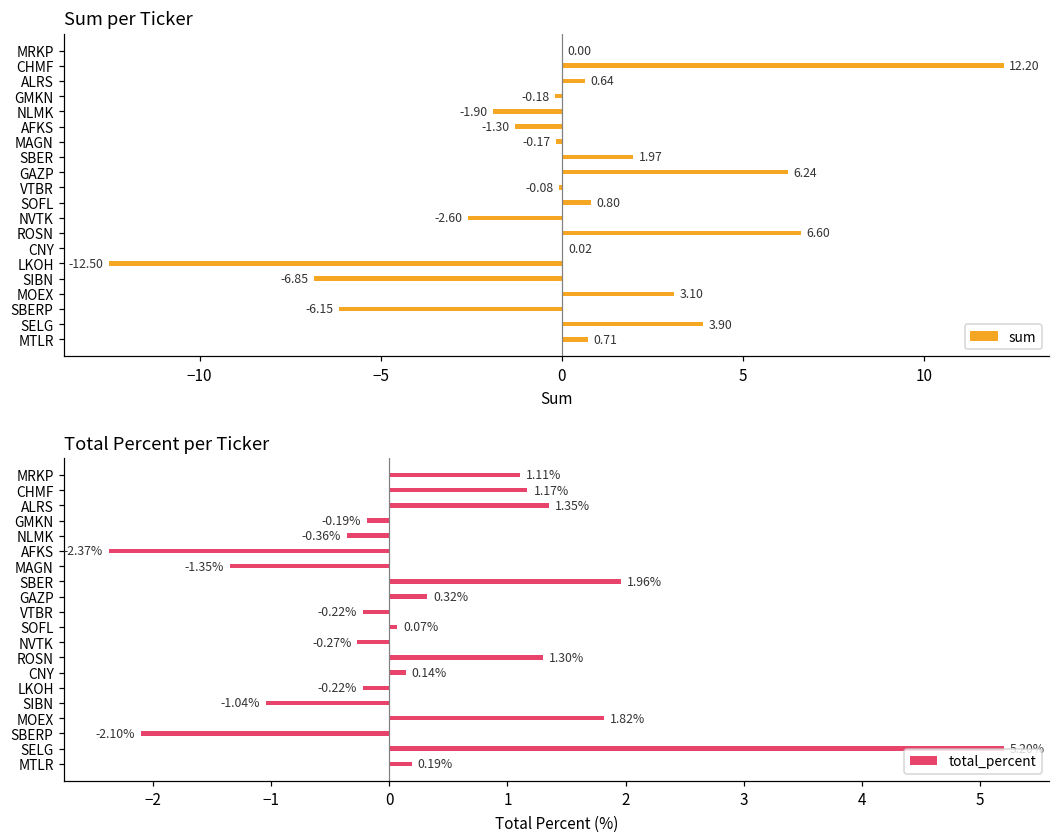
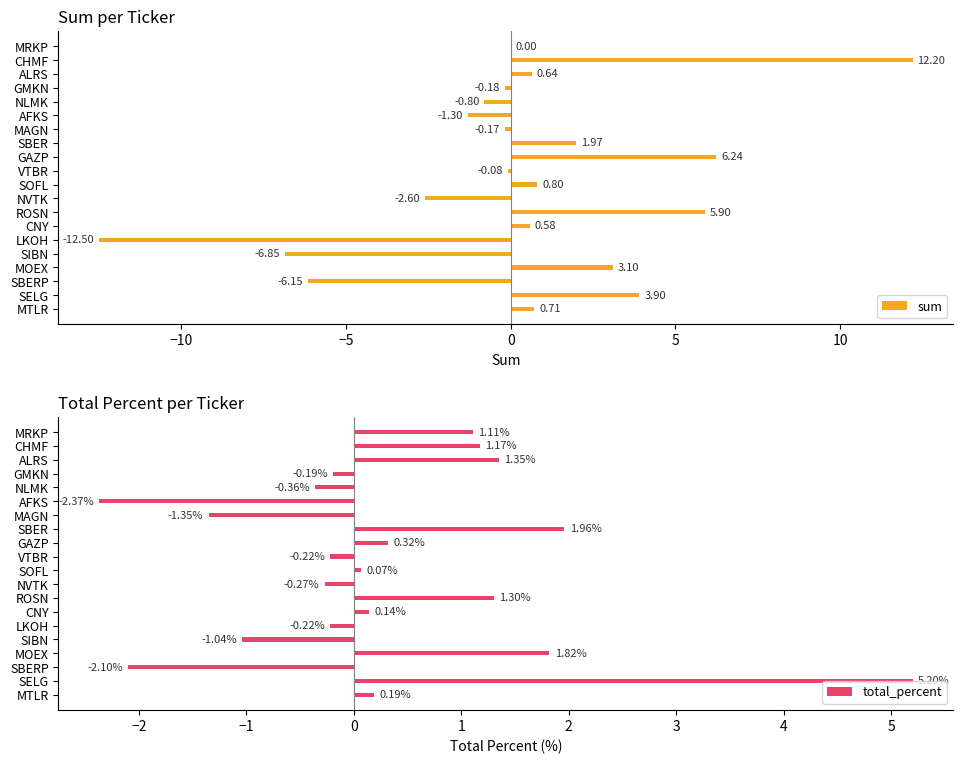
  {
    "Sum per Ticker": {
      "MRKP": "0.00",
      "CHMF": "12.20",
      "ALRS": "0.64",
      "GMKN": "-0.18",
-     "NLMK": "-1.90",
+     "NLMK": "-0.80",
      "AFKS": "-1.30",
      "MAGN": "-0.17",
      "SBER": "1.97",
      "GAZP": "6.24",
      "VTBR": "-0.08",
      "SOFL": "0.80",
      "NVTK": "-2.60",
-     "ROSN": "6.60",
-     "CNY": "0.02",
+     "ROSN": "5.90",
+     "CNY": "0.58",
      "LKOH": "-12.50",
      "SIBN": "-6.85",
      "MOEX": "3.10",
      "SBERP": "-6.15",
      "SELG": "3.90",
      "MTLR": "0.71"
    },
    "Total Percent per Ticker": {
      "MRKP": "1.11%",
      "CHMF": "1.17%",
      "ALRS": "1.35%",
      "GMKN": "-0.19%",
      "NLMK": "-0.36%",
      "AFKS": "-2.37%",
      "MAGN": "-1.35%",
      "SBER": "1.96%",
      "GAZP": "0.32%",
      "VTBR": "-0.22%",
      "SOFL": "0.07%",
      "NVTK": "-0.27%",
      "ROSN": "1.30%",
      "CNY": "0.14%",
      "LKOH": "-0.22%",
      "SIBN": "-1.04%",
      "MOEX": "1.82%",
      "SBERP": "-2.10%",
      "MTLR": "0.19%"
    }
  }
